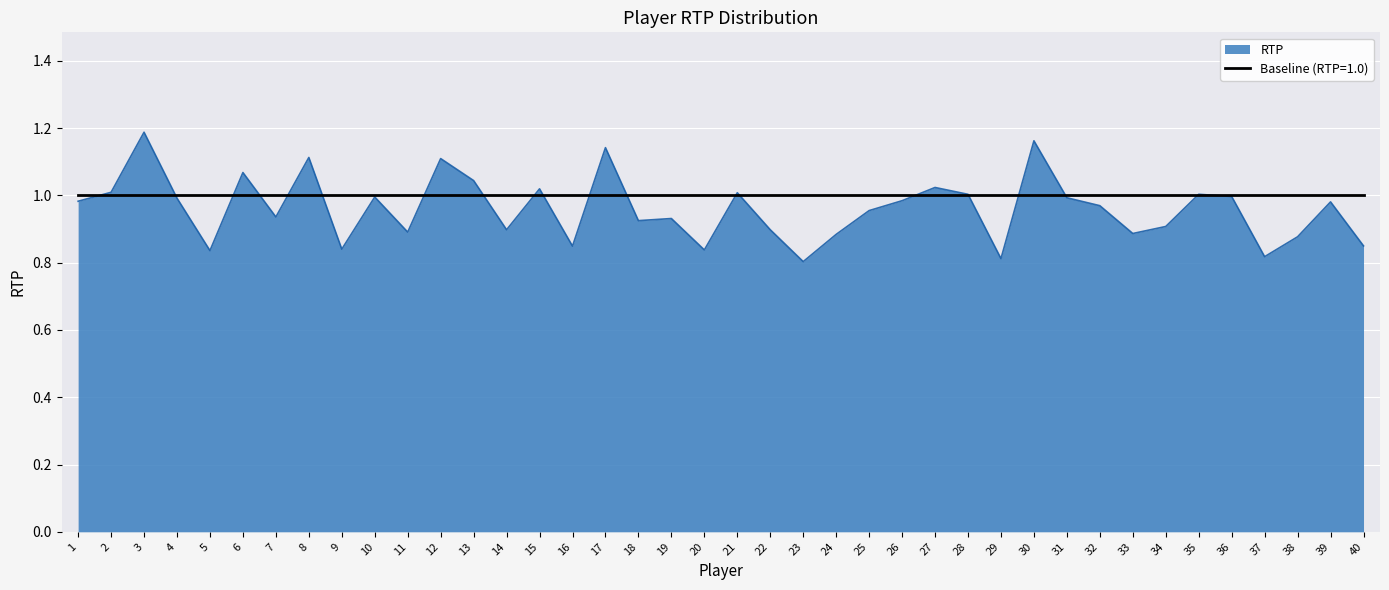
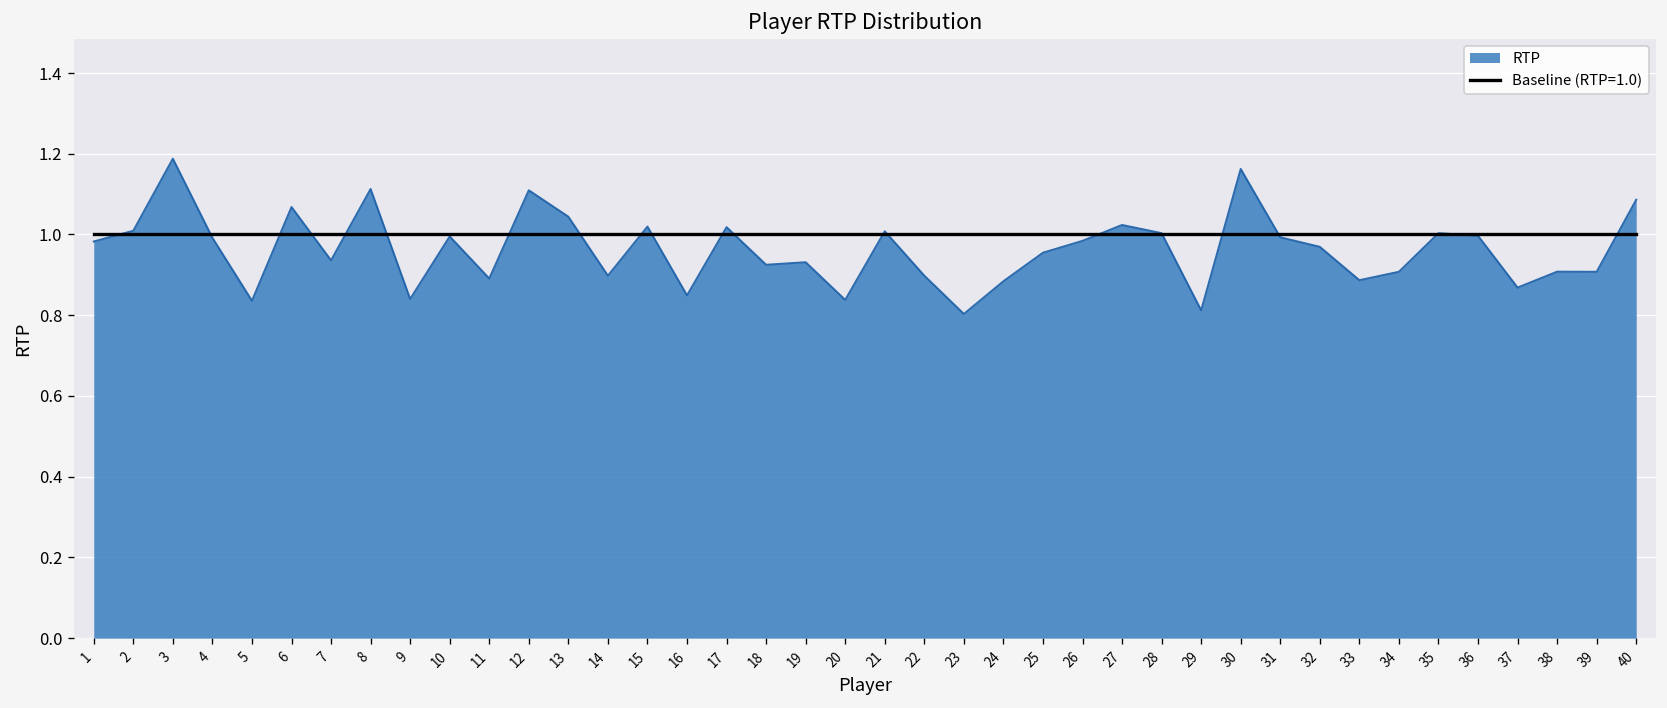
  {
    "RTP": {
      "1": 0.98,
      "2": 1.01,
      "3": 1.19,
      "4": 0.99,
      "5": 0.84,
      "6": 1.07,
      "7": 0.94,
      "8": 1.11,
      "9": 0.84,
      "11": 0.89,
      "12": 1.11,
      "13": 1.04,
      "14": 0.90,
      "15": 1.02,
      "16": 0.85,
-     "17": 1.14,
+     "17": 1.02,
      "18": 0.92,
      "19": 0.93,
      "20": 0.84,
      "21": 1.01,
      "22": 0.90,
      "23": 0.80,
      "24": 0.88,
      "25": 0.95,
      "26": 0.98,
      "27": 1.02,
      "29": 0.81,
      "30": 1.16,
      "32": 0.97,
      "33": 0.89,
      "34": 0.91,
-     "37": 0.82,
-     "38": 0.88,
-     "39": 0.98,
-     "40": 0.85
+     "37": 0.87,
+     "38": 0.91,
+     "39": 0.91,
+     "40": 1.09
    },
    "Baseline (RTP=1.0)": {
      "1": 1.00,
      "2": 1.00,
      "3": 1.00,
      "4": 1.00,
      "5": 1.00,
      "6": 1.00,
      "7": 1.00,
      "8": 1.00,
      "9": 1.00,
      "11": 1.00,
      "12": 1.00,
      "13": 1.00,
      "14": 1.00,
      "15": 1.00,
      "16": 1.00,
      "17": 1.00,
      "18": 1.00,
      "19": 1.00,
      "20": 1.00,
      "21": 1.00,
      "22": 1.00,
      "23": 1.00,
      "24": 1.00,
      "25": 1.00,
      "26": 1.00,
      "27": 1.00,
      "29": 1.00,
      "30": 1.00,
      "32": 1.00,
      "33": 1.00,
      "34": 1.00,
      "37": 1.00,
      "38": 1.00,
      "39": 1.00,
      "40": 1.00
    }
  }
